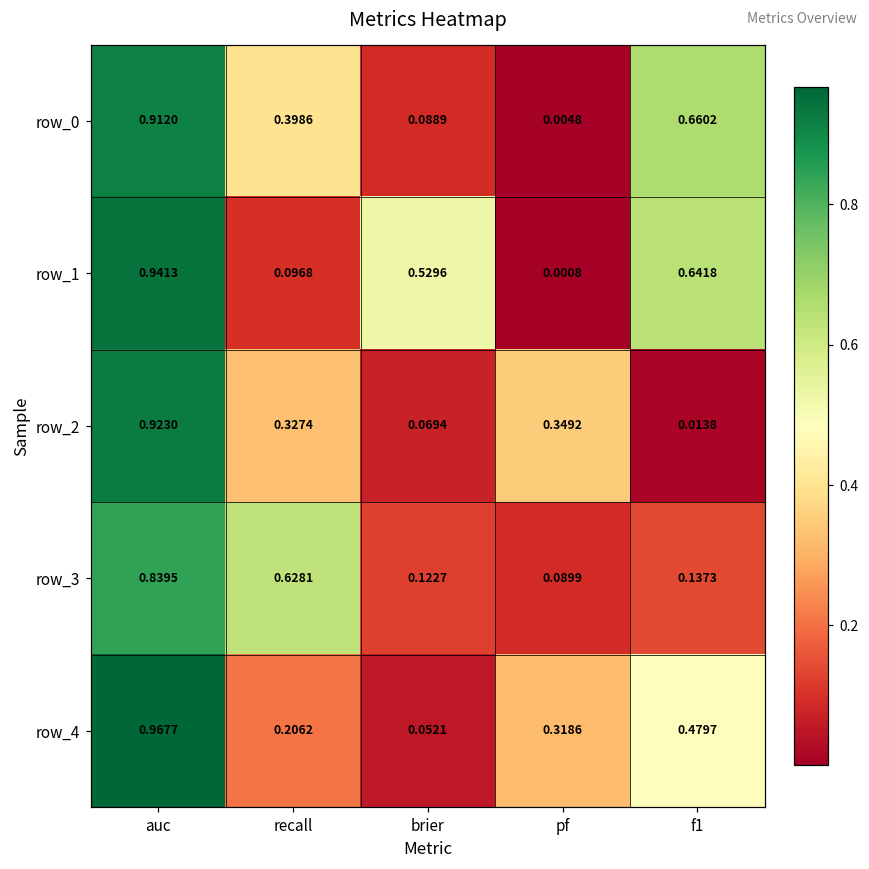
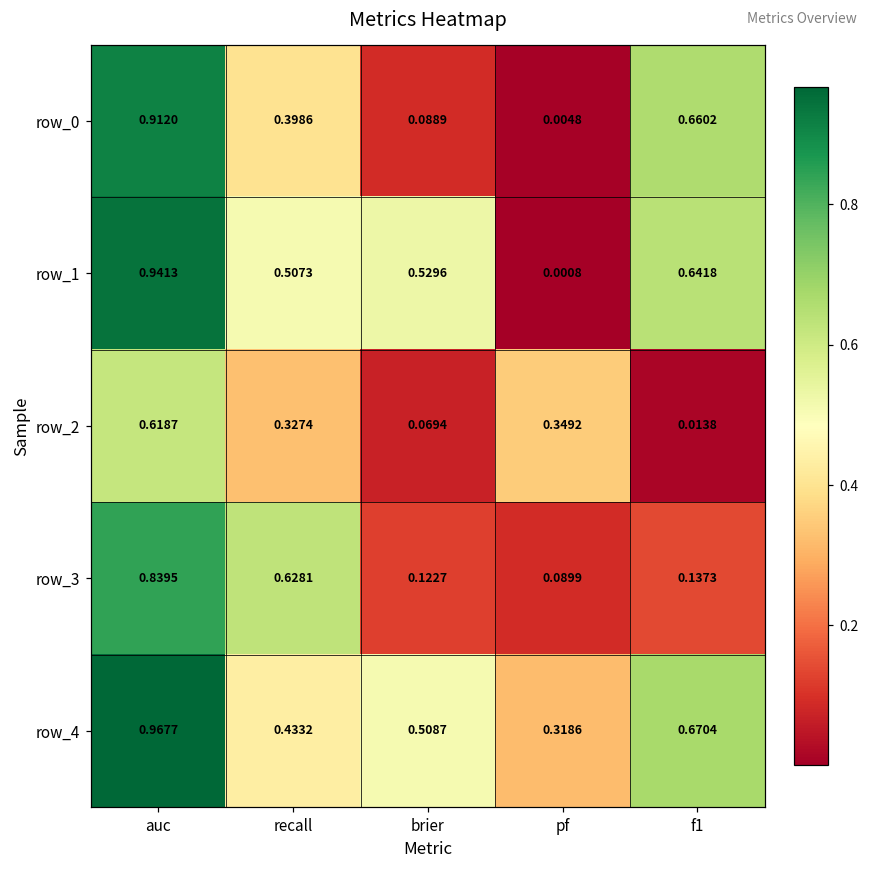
  {
    "row_0": {
      "auc": 0.9120,
      "recall": 0.3986,
      "brier": 0.0889,
      "pf": 0.0048,
      "f1": 0.6602
    },
    "row_1": {
      "auc": 0.9413,
-     "recall": 0.0968,
+     "recall": 0.5073,
      "brier": 0.5296,
      "pf": 0.0008,
      "f1": 0.6418
    },
    "row_2": {
-     "auc": 0.9230,
+     "auc": 0.6187,
      "recall": 0.3274,
      "brier": 0.0694,
      "pf": 0.3492,
      "f1": 0.0138
    },
    "row_3": {
      "auc": 0.8395,
      "recall": 0.6281,
      "brier": 0.1227,
      "pf": 0.0899,
      "f1": 0.1373
    },
    "row_4": {
      "auc": 0.9677,
-     "recall": 0.2062,
-     "brier": 0.0521,
+     "recall": 0.4332,
+     "brier": 0.5087,
      "pf": 0.3186,
-     "f1": 0.4797
+     "f1": 0.6704
    }
  }
